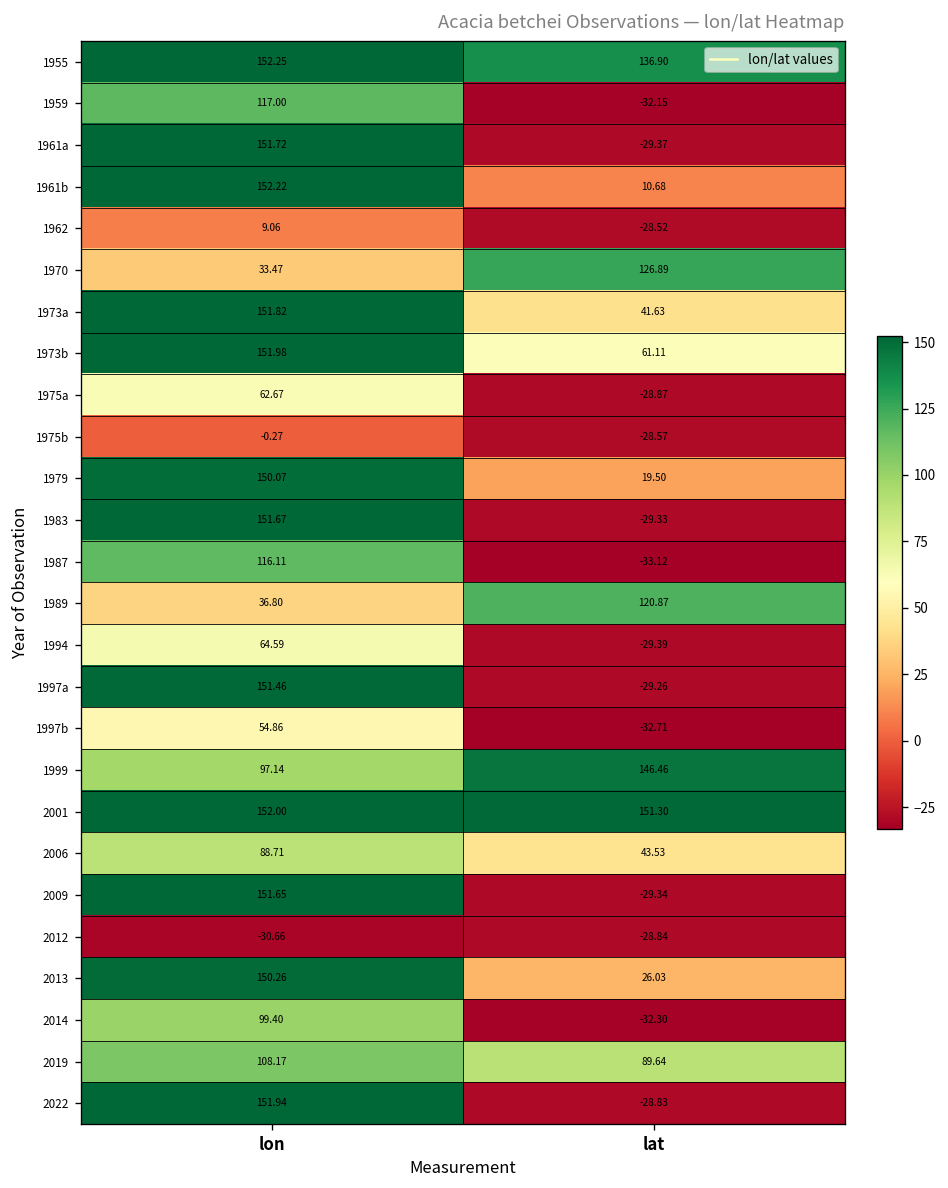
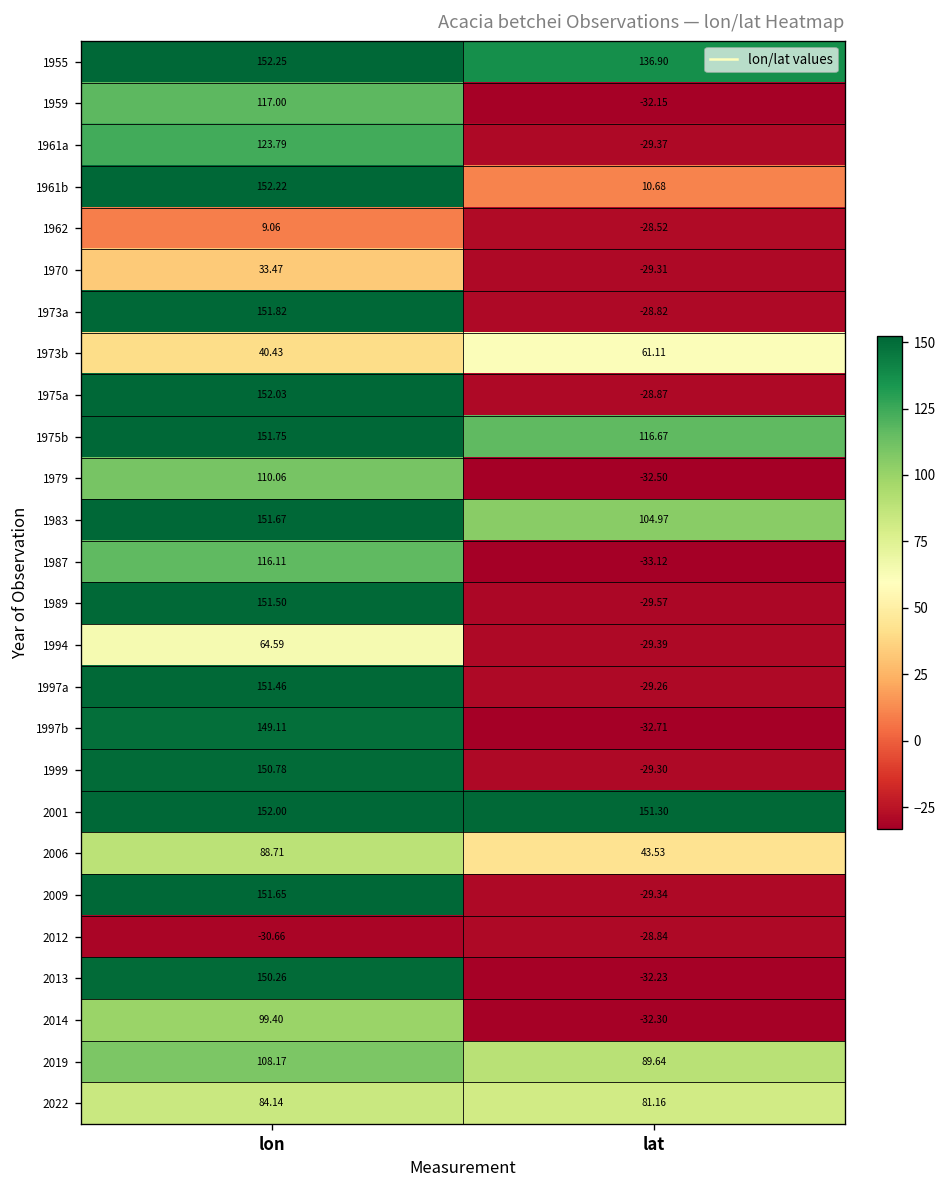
  {
    "1955": {
      "lon": 152.25,
      "lat": 136.90
    },
    "1959": {
      "lon": 117.00,
      "lat": -32.15
    },
    "1961a": {
-     "lon": 151.72,
+     "lon": 123.79,
      "lat": -29.37
    },
    "1961b": {
      "lon": 152.22,
      "lat": 10.68
    },
    "1962": {
      "lon": 9.06,
      "lat": -28.52
    },
    "1970": {
      "lon": 33.47,
-     "lat": 126.89
+     "lat": -29.31
    },
    "1973a": {
      "lon": 151.82,
-     "lat": 41.63
+     "lat": -28.82
    },
    "1973b": {
-     "lon": 151.98,
+     "lon": 40.43,
      "lat": 61.11
    },
    "1975a": {
-     "lon": 62.67,
+     "lon": 152.03,
      "lat": -28.87
    },
    "1975b": {
-     "lon": -0.27,
-     "lat": -28.57
+     "lon": 151.75,
+     "lat": 116.67
    },
    "1979": {
-     "lon": 150.07,
-     "lat": 19.50
+     "lon": 110.06,
+     "lat": -32.50
    },
    "1983": {
      "lon": 151.67,
-     "lat": -29.33
+     "lat": 104.97
    },
    "1987": {
      "lon": 116.11,
      "lat": -33.12
    },
    "1989": {
-     "lon": 36.80,
-     "lat": 120.87
+     "lon": 151.50,
+     "lat": -29.57
    },
    "1994": {
      "lon": 64.59,
      "lat": -29.39
    },
    "1997a": {
      "lon": 151.46,
      "lat": -29.26
    },
    "1997b": {
-     "lon": 54.86,
+     "lon": 149.11,
      "lat": -32.71
    },
    "1999": {
-     "lon": 97.14,
-     "lat": 146.46
+     "lon": 150.78,
+     "lat": -29.30
    },
    "2001": {
      "lon": 152.00,
      "lat": 151.30
    },
    "2006": {
      "lon": 88.71,
      "lat": 43.53
    },
    "2009": {
      "lon": 151.65,
      "lat": -29.34
    },
    "2012": {
      "lon": -30.66,
      "lat": -28.84
    },
    "2013": {
      "lon": 150.26,
-     "lat": 26.03
+     "lat": -32.23
    },
    "2014": {
      "lon": 99.40,
      "lat": -32.30
    },
    "2019": {
      "lon": 108.17,
      "lat": 89.64
    },
    "2022": {
-     "lon": 151.94,
-     "lat": -28.83
+     "lon": 84.14,
+     "lat": 81.16
    }
  }
